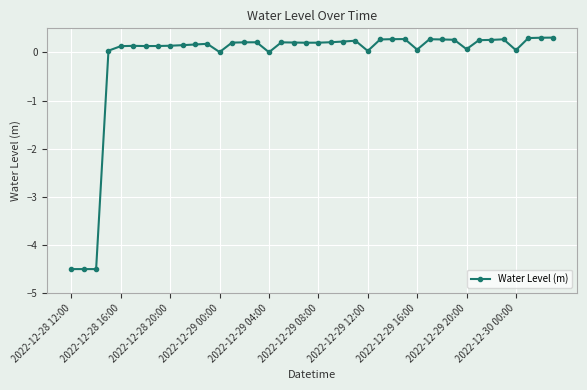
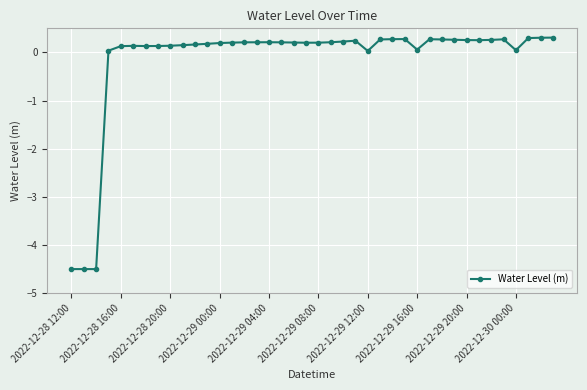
  {
    "2022-12-28 12:00": -4.5,
    "2022-12-28 16:00": 0.1,
    "2022-12-28 20:00": 0.1,
-   "2022-12-29 00:00": 0.0,
-   "2022-12-29 04:00": 0.0,
+   "2022-12-29 00:00": 0.2,
+   "2022-12-29 04:00": 0.2,
    "2022-12-29 08:00": 0.2,
    "2022-12-29 12:00": 0.0,
    "2022-12-29 16:00": 0.1,
-   "2022-12-29 20:00": 0.1,
+   "2022-12-29 20:00": 0.3,
    "2022-12-30 00:00": 0.0
  }
